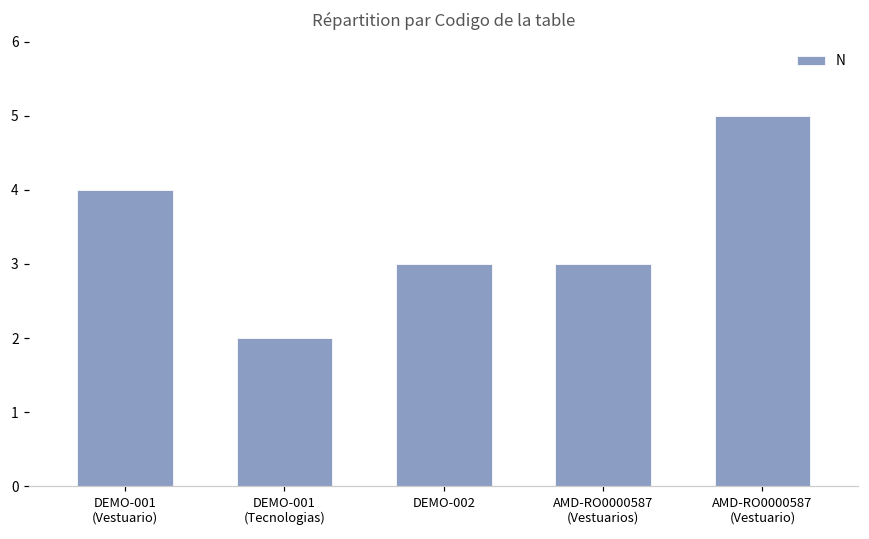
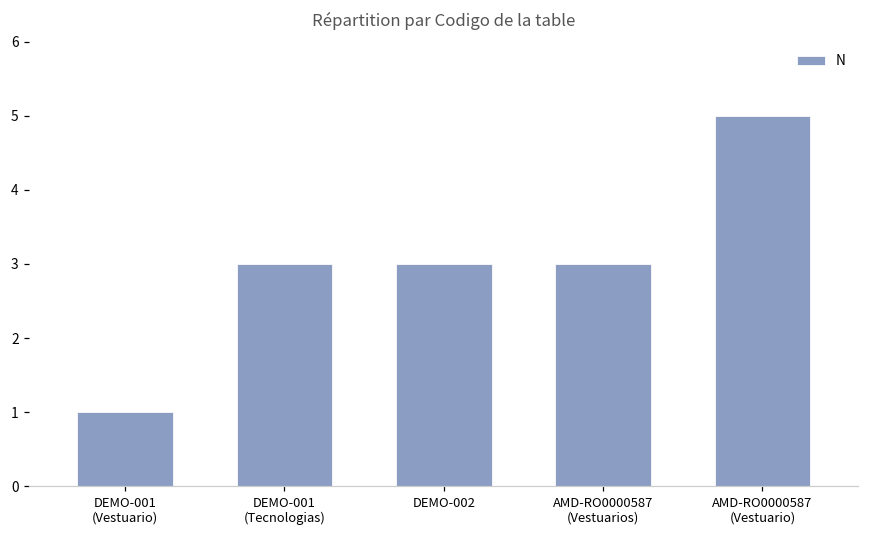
  {
-   "DEMO-001 (Vestuario)": 4,
-   "DEMO-001 (Tecnologias)": 2,
+   "DEMO-001 (Vestuario)": 1,
+   "DEMO-001 (Tecnologias)": 3,
    "DEMO-002": 3,
    "AMD-RO0000587 (Vestuarios)": 3,
    "AMD-RO0000587 (Vestuario)": 5
  }
